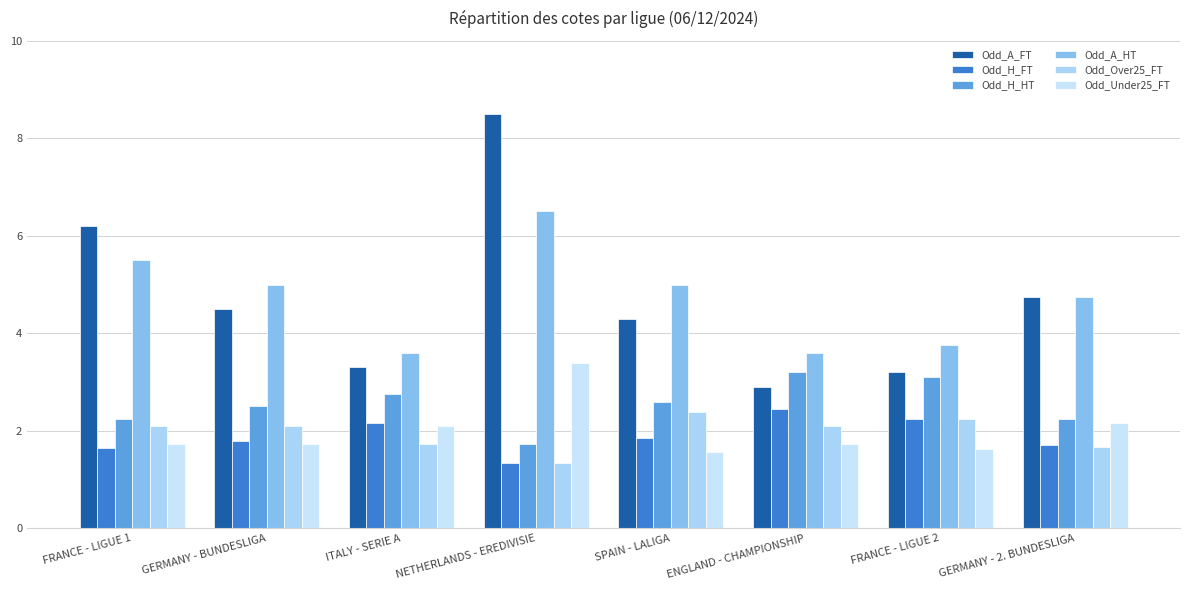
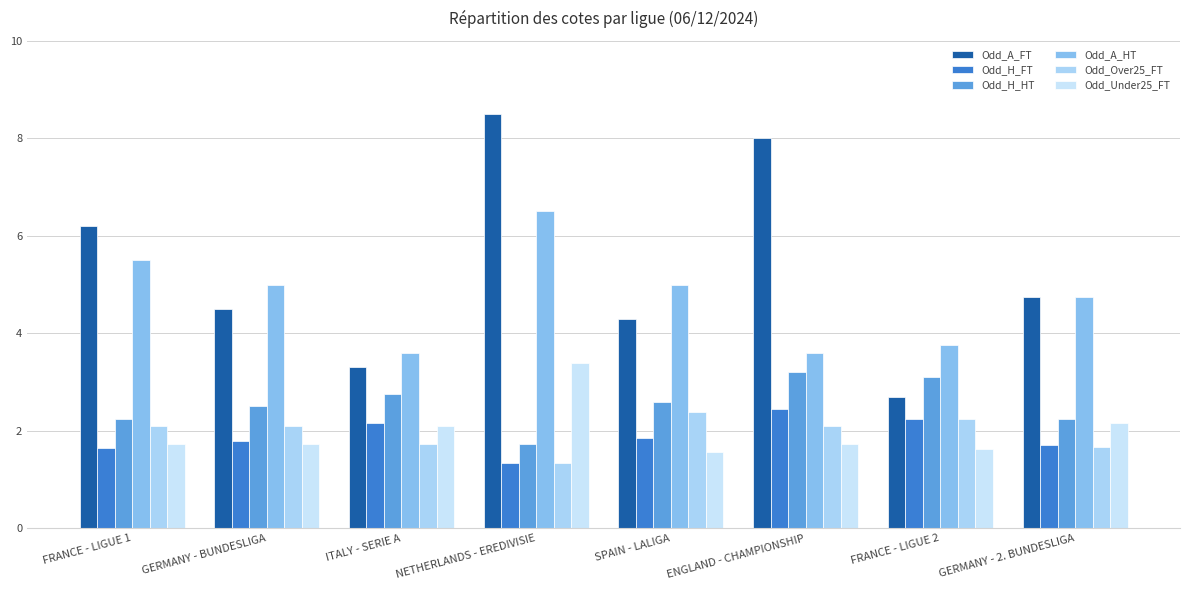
  {
    "Odd_A_FT": {
      "FRANCE - LIGUE 1": 6.2,
      "GERMANY - BUNDESLIGA": 4.5,
      "ITALY - SERIE A": 3.3,
      "NETHERLANDS - EREDIVISIE": 8.5,
      "SPAIN - LALIGA": 4.3,
-     "ENGLAND - CHAMPIONSHIP": 2.9,
-     "FRANCE - LIGUE 2": 3.2,
+     "ENGLAND - CHAMPIONSHIP": 8.0,
+     "FRANCE - LIGUE 2": 2.7,
      "GERMANY - 2. BUNDESLIGA": 4.8
    }
  }
